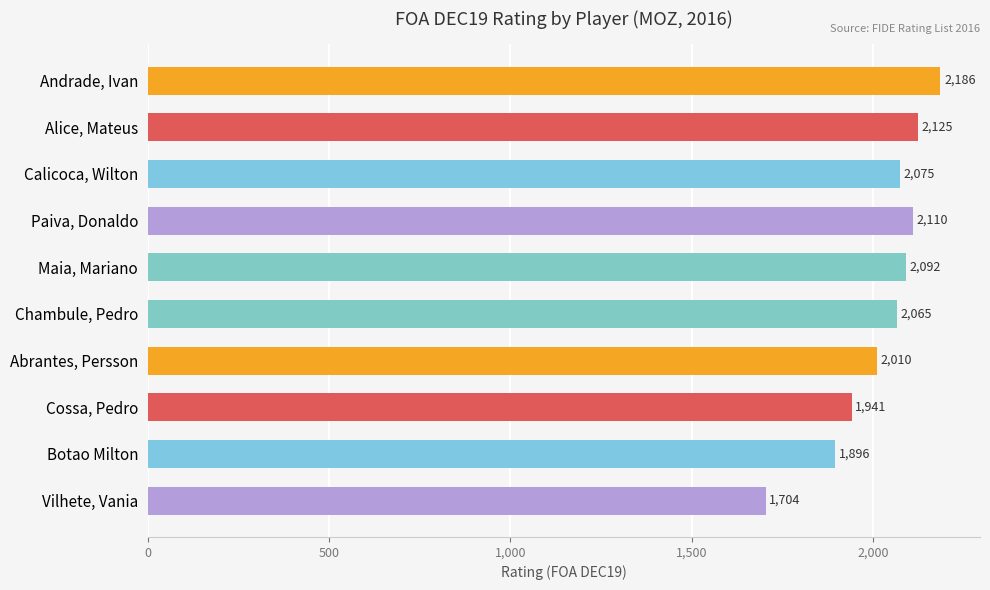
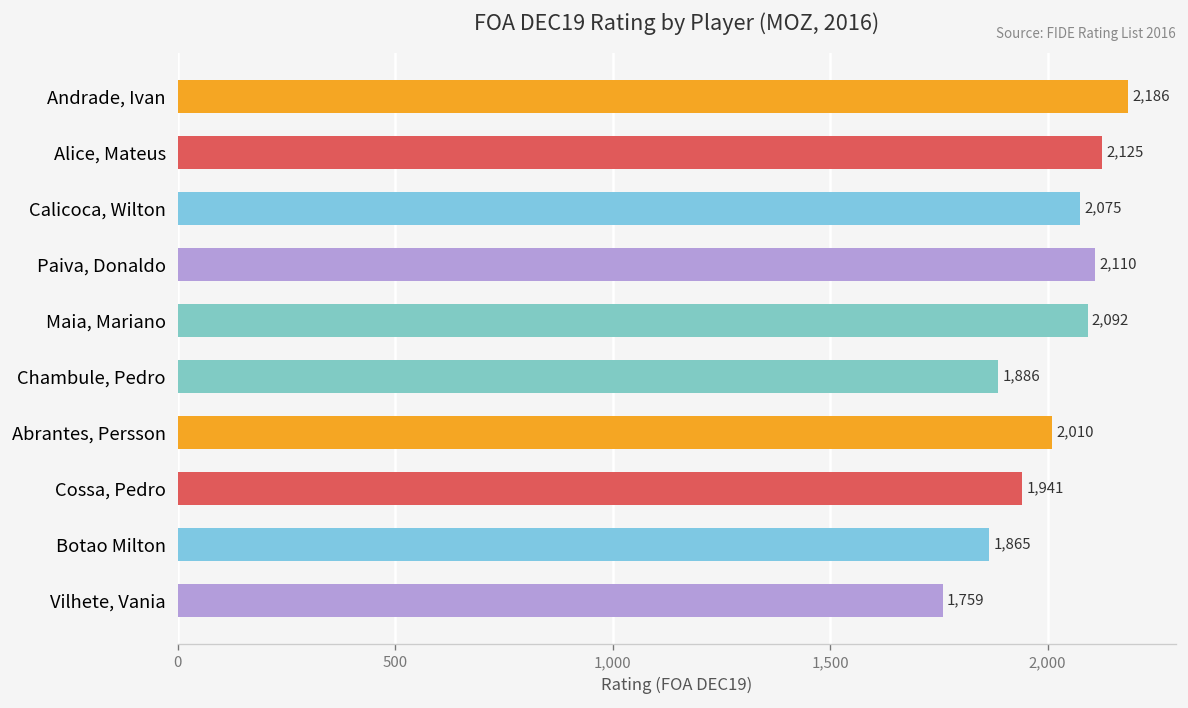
  {
    "Andrade, Ivan": "2,186",
    "Alice, Mateus": "2,125",
    "Calicoca, Wilton": "2,075",
    "Paiva, Donaldo": "2,110",
    "Maia, Mariano": "2,092",
-   "Chambule, Pedro": "2,065",
+   "Chambule, Pedro": "1,886",
    "Abrantes, Persson": "2,010",
    "Cossa, Pedro": "1,941",
-   "Botao Milton": "1,896",
-   "Vilhete, Vania": "1,704"
+   "Botao Milton": "1,865",
+   "Vilhete, Vania": "1,759"
  }
